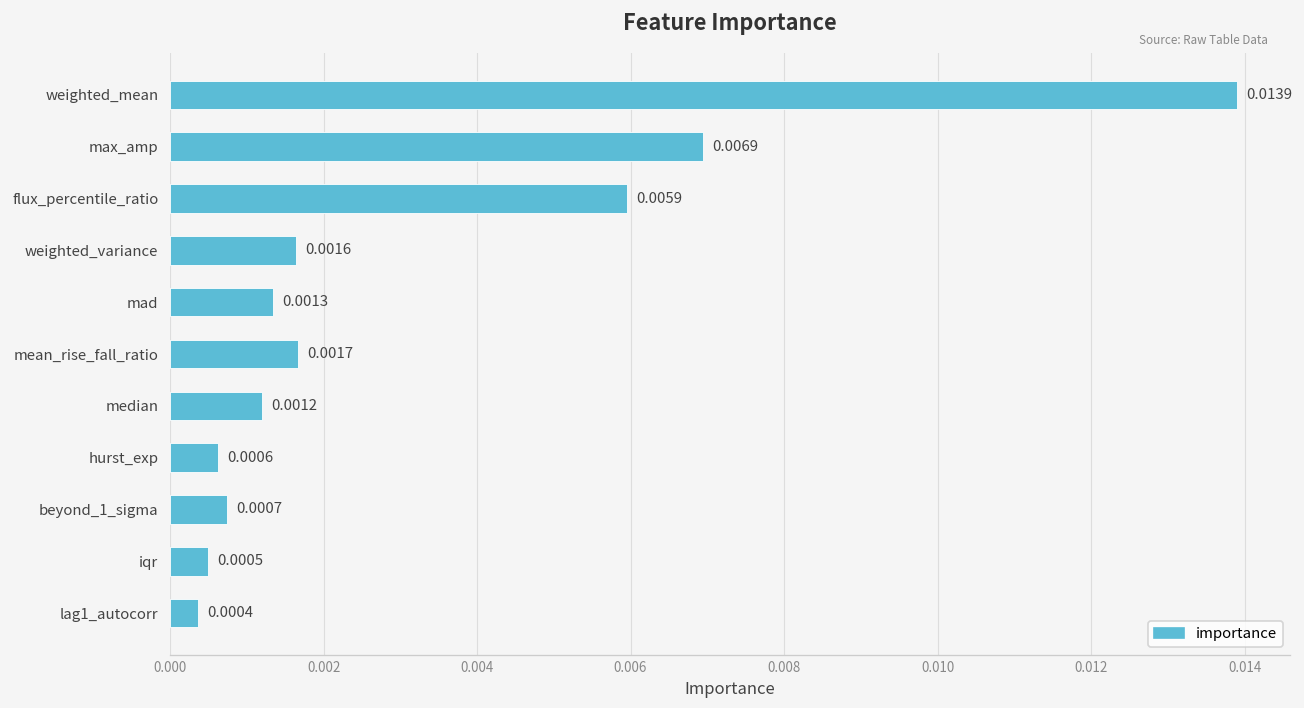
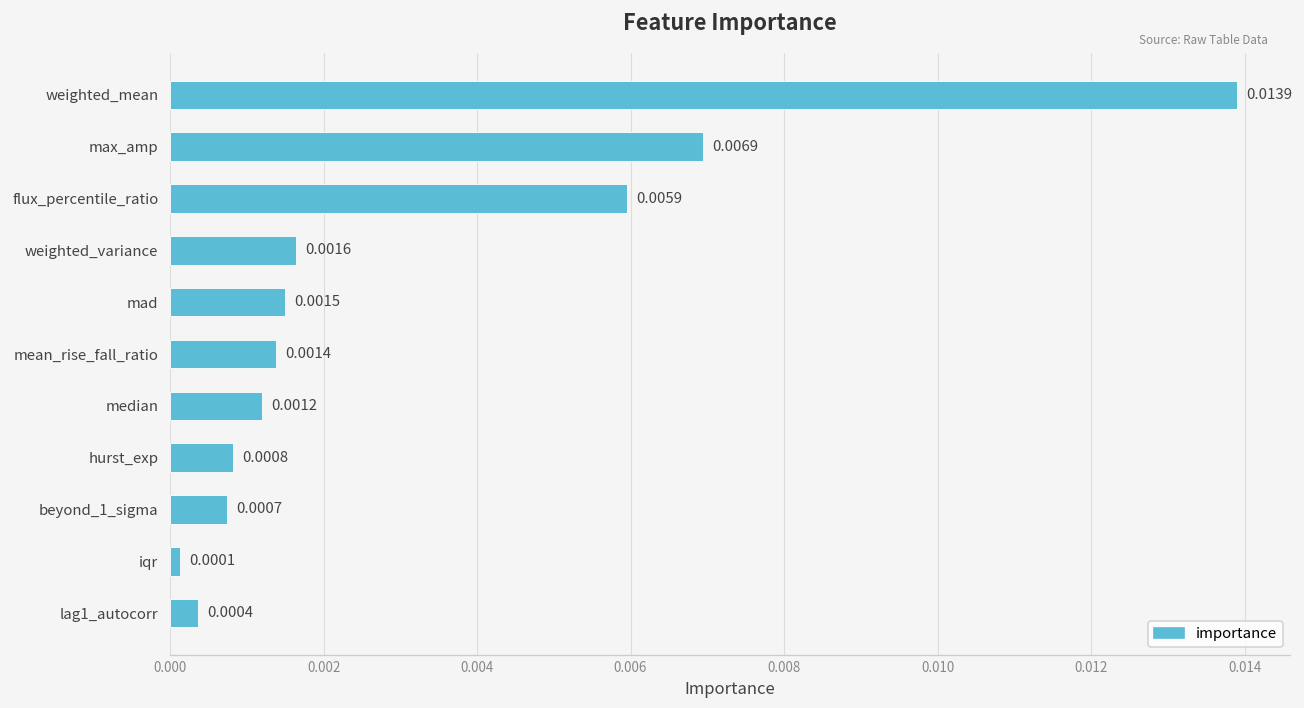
  {
    "weighted_mean": 0.0139,
    "max_amp": 0.0069,
    "flux_percentile_ratio": 0.0059,
    "weighted_variance": 0.0016,
-   "mad": 0.0013,
-   "mean_rise_fall_ratio": 0.0017,
+   "mad": 0.0015,
+   "mean_rise_fall_ratio": 0.0014,
    "median": 0.0012,
-   "hurst_exp": 0.0006,
+   "hurst_exp": 0.0008,
    "beyond_1_sigma": 0.0007,
-   "iqr": 0.0005,
+   "iqr": 0.0001,
    "lag1_autocorr": 0.0004
  }
